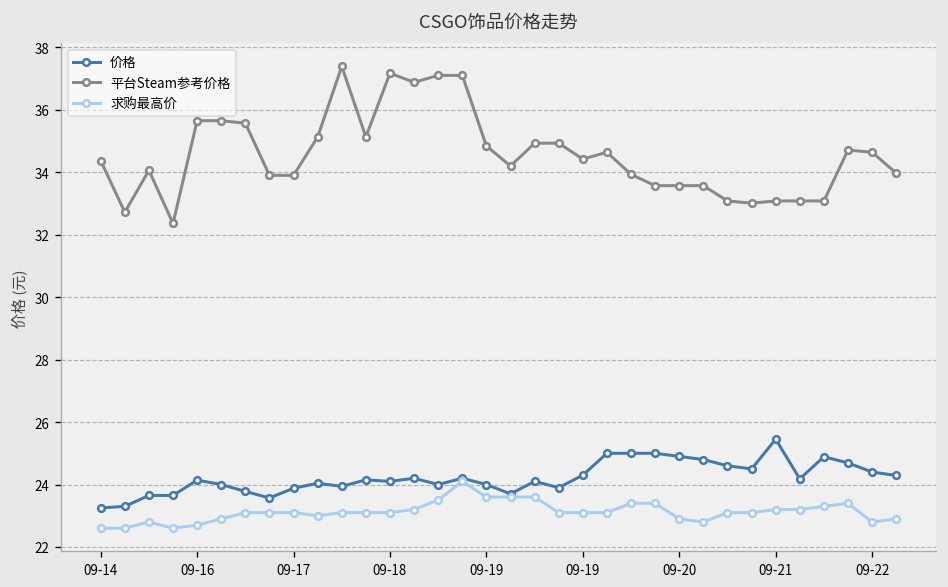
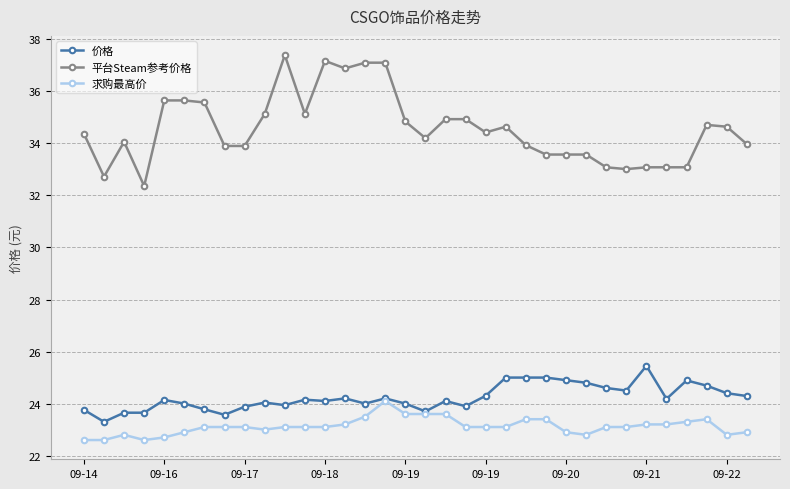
  {
    "价格": {
-     "09-14": 23.3
+     "09-14": 23.8
    },
    "平台Steam参考价格": {
      "09-14": 34.4
    },
    "求购最高价": {
      "09-14": 22.6
    }
  }
